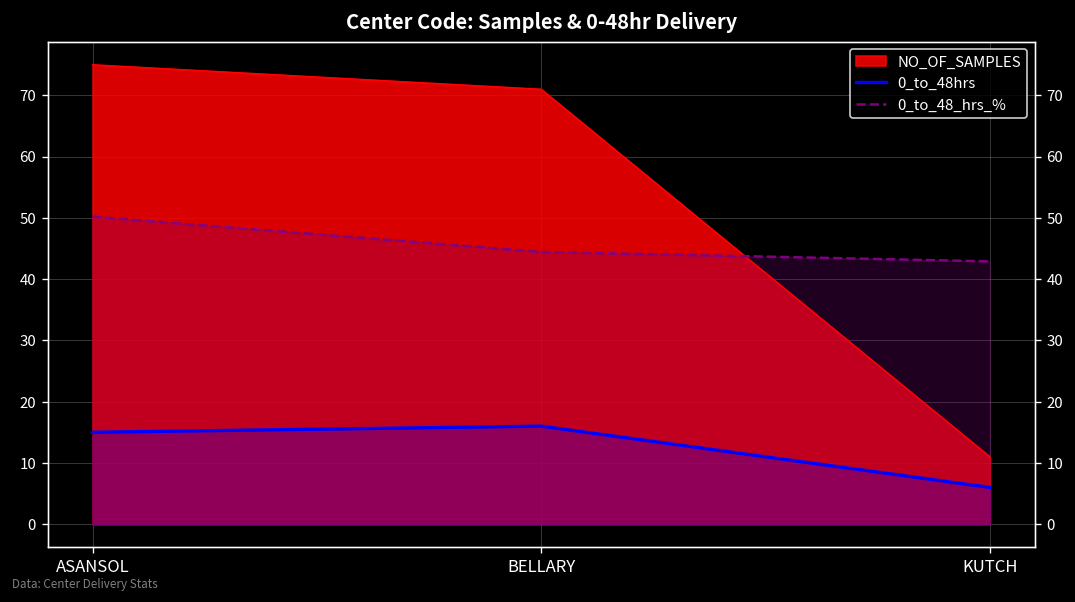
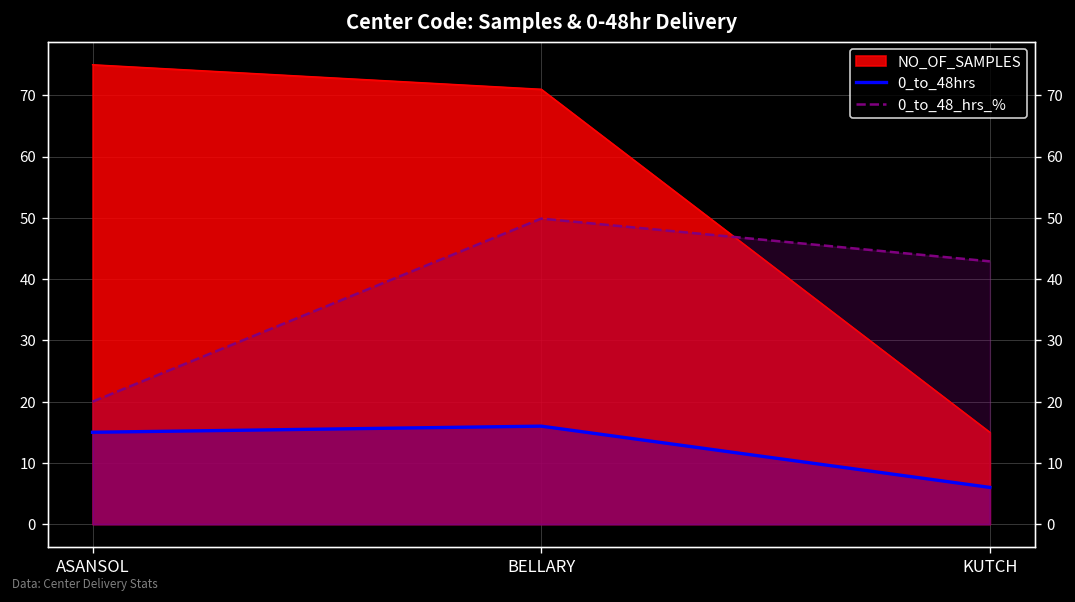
  {
    "NO_OF_SAMPLES": {
      "ASANSOL": 75,
      "BELLARY": 71,
-     "KUTCH": 11
+     "KUTCH": 15
    },
    "0_to_48hrs": {
      "ASANSOL": 15,
      "BELLARY": 16,
      "KUTCH": 6
    },
    "0_to_48_hrs_%": {
-     "ASANSOL": 50,
-     "BELLARY": 44,
+     "ASANSOL": 20,
+     "BELLARY": 50,
      "KUTCH": 43
    }
  }
